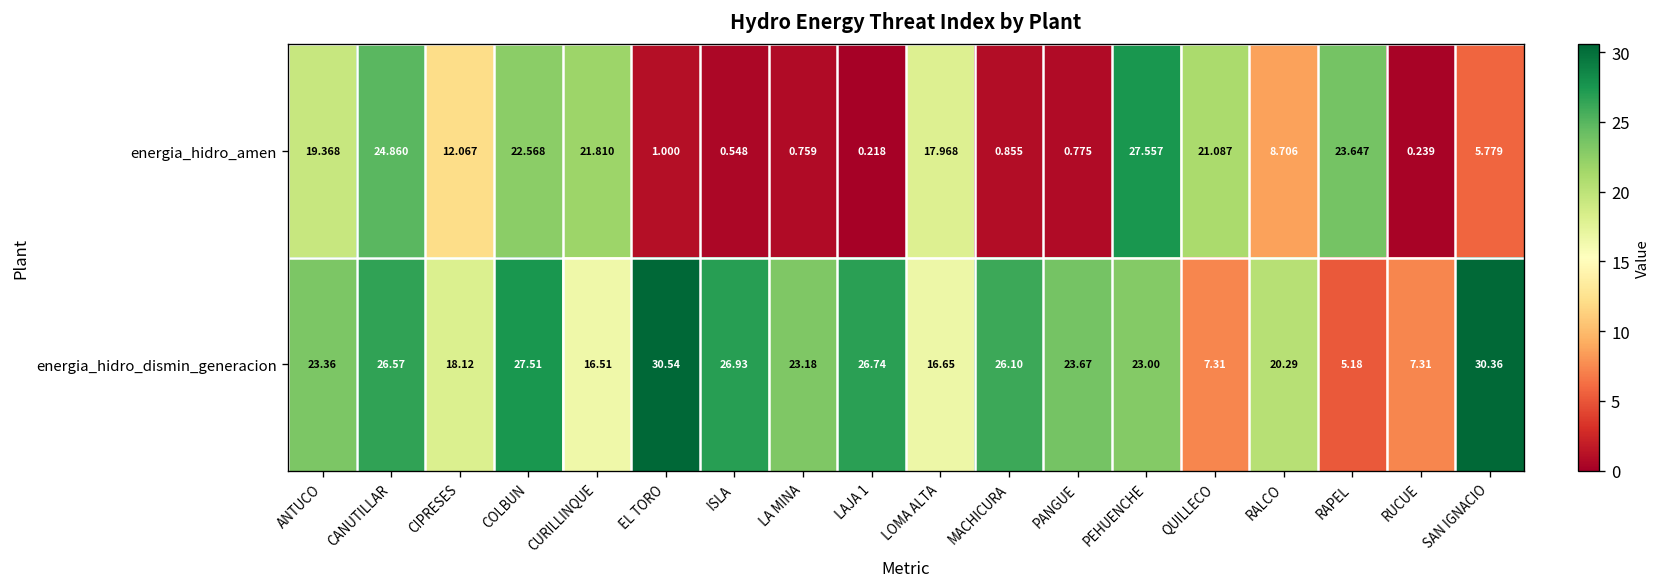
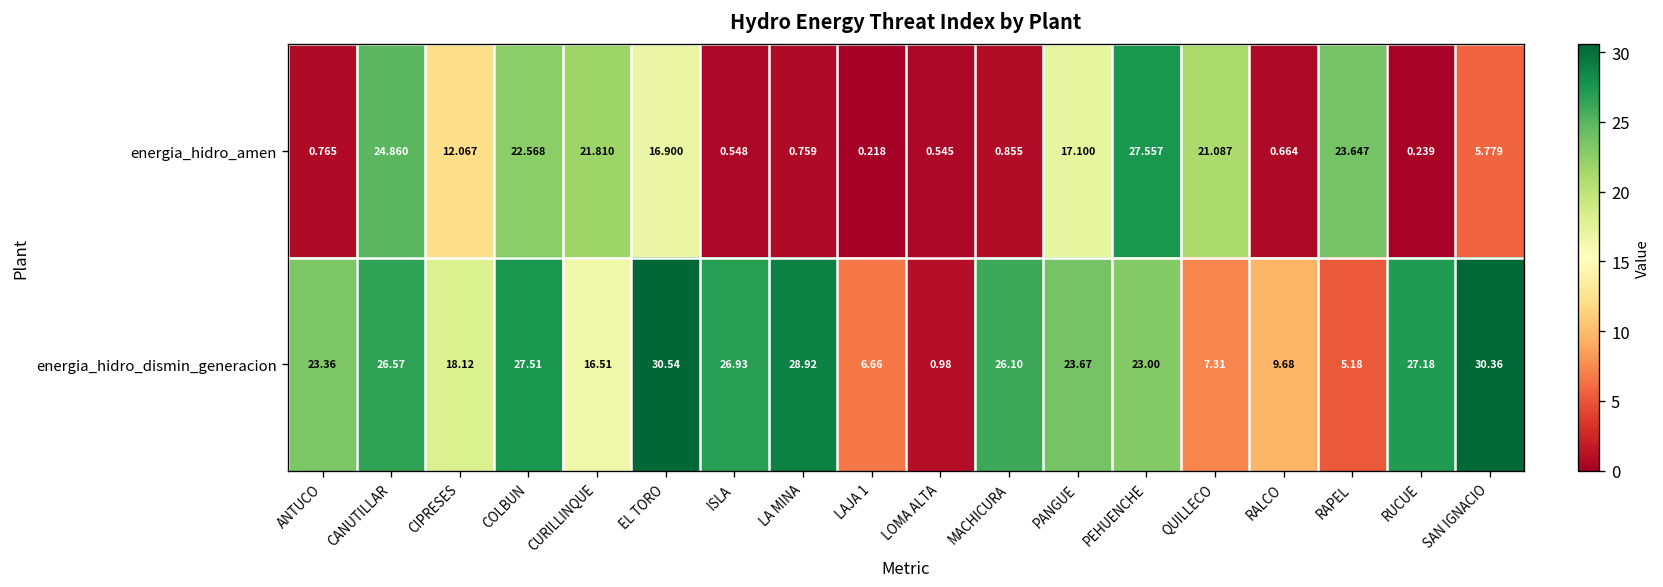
  {
    "energia_hidro_amen": {
-     "ANTUCO": 19.368,
+     "ANTUCO": 0.765,
      "CANUTILLAR": 24.860,
      "CIPRESES": 12.067,
      "COLBUN": 22.568,
      "CURILLINQUE": 21.810,
-     "EL TORO": 1.000,
+     "EL TORO": 16.900,
      "ISLA": 0.548,
      "LA MINA": 0.759,
      "LAJA 1": 0.218,
-     "LOMA ALTA": 17.968,
+     "LOMA ALTA": 0.545,
      "MACHICURA": 0.855,
-     "PANGUE": 0.775,
+     "PANGUE": 17.100,
      "PEHUENCHE": 27.557,
      "QUILLECO": 21.087,
-     "RALCO": 8.706,
+     "RALCO": 0.664,
      "RAPEL": 23.647,
      "RUCUE": 0.239,
      "SAN IGNACIO": 5.779
    },
    "energia_hidro_dismin_generacion": {
      "ANTUCO": 23.36,
      "CANUTILLAR": 26.57,
      "CIPRESES": 18.12,
      "COLBUN": 27.51,
      "CURILLINQUE": 16.51,
      "EL TORO": 30.54,
      "ISLA": 26.93,
-     "LA MINA": 23.18,
-     "LAJA 1": 26.74,
-     "LOMA ALTA": 16.65,
+     "LA MINA": 28.92,
+     "LAJA 1": 6.66,
+     "LOMA ALTA": 0.98,
      "MACHICURA": 26.10,
      "PANGUE": 23.67,
      "PEHUENCHE": 23.00,
      "QUILLECO": 7.31,
-     "RALCO": 20.29,
+     "RALCO": 9.68,
      "RAPEL": 5.18,
-     "RUCUE": 7.31,
+     "RUCUE": 27.18,
      "SAN IGNACIO": 30.36
    }
  }
